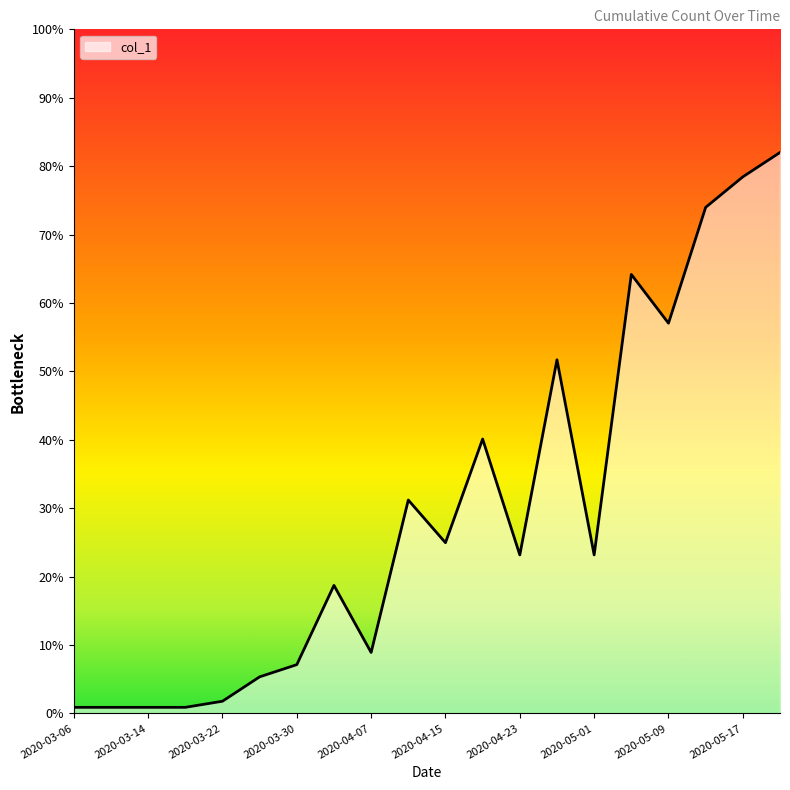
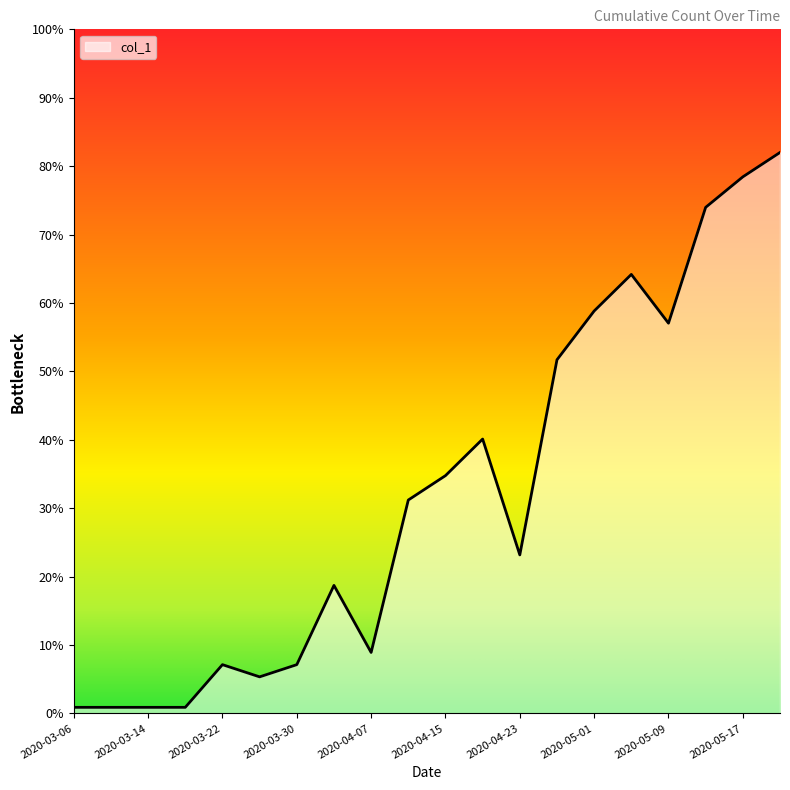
  {
    "2020-03-06": "1%",
    "2020-03-14": "1%",
-   "2020-03-22": "2%",
+   "2020-03-22": "7%",
    "2020-03-30": "7%",
    "2020-04-07": "9%",
-   "2020-04-15": "25%",
+   "2020-04-15": "35%",
    "2020-04-23": "23%",
-   "2020-05-01": "23%",
+   "2020-05-01": "59%",
    "2020-05-09": "57%",
    "2020-05-17": "78%"
  }
